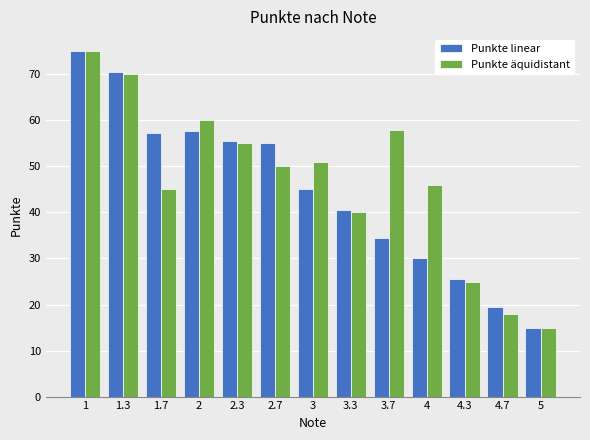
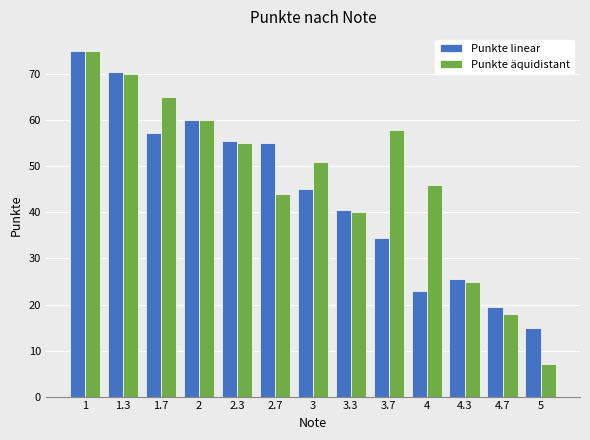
  {
    "Punkte linear": {
      "1": 75,
      "1.3": 71,
      "1.7": 57,
-     "2": 58,
+     "2": 60,
      "2.3": 56,
      "2.7": 55,
      "3": 45,
      "3.3": 41,
      "3.7": 35,
-     "4": 30,
+     "4": 23,
      "4.3": 26,
      "4.7": 20,
      "5": 15
    },
    "Punkte äquidistant": {
      "1": 75,
      "1.3": 70,
-     "1.7": 45,
+     "1.7": 65,
      "2": 60,
      "2.3": 55,
-     "2.7": 50,
+     "2.7": 44,
      "3": 51,
      "3.3": 40,
      "3.7": 58,
      "4": 46,
      "4.3": 25,
      "4.7": 18,
-     "5": 15
+     "5": 7
    }
  }
